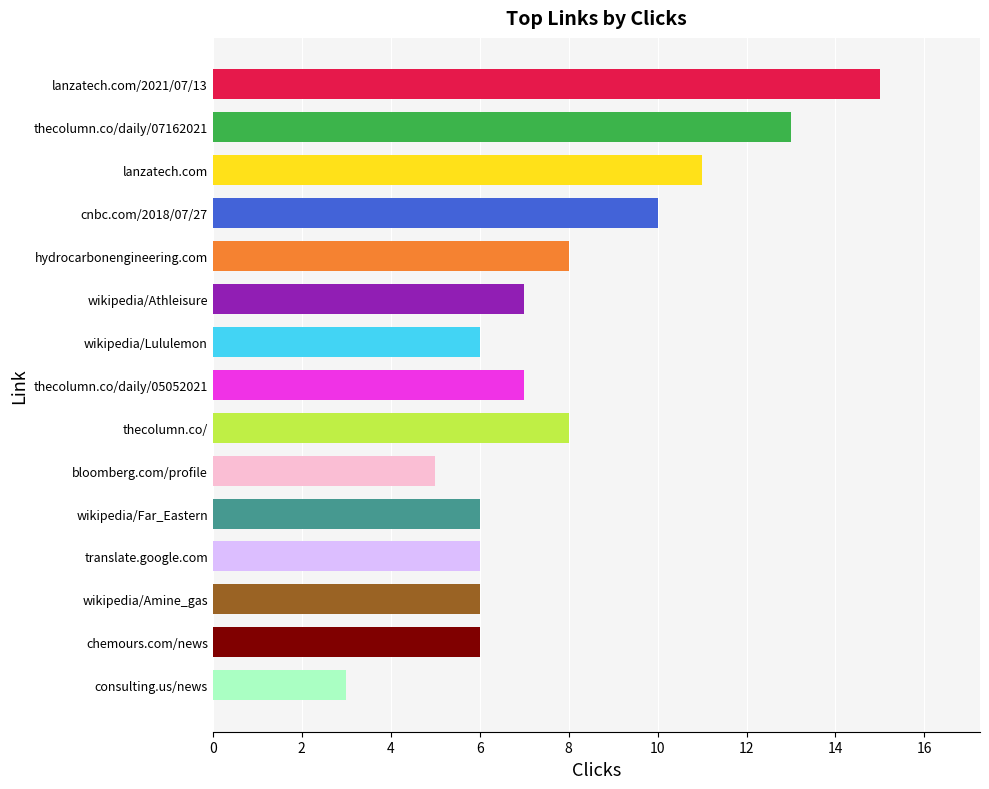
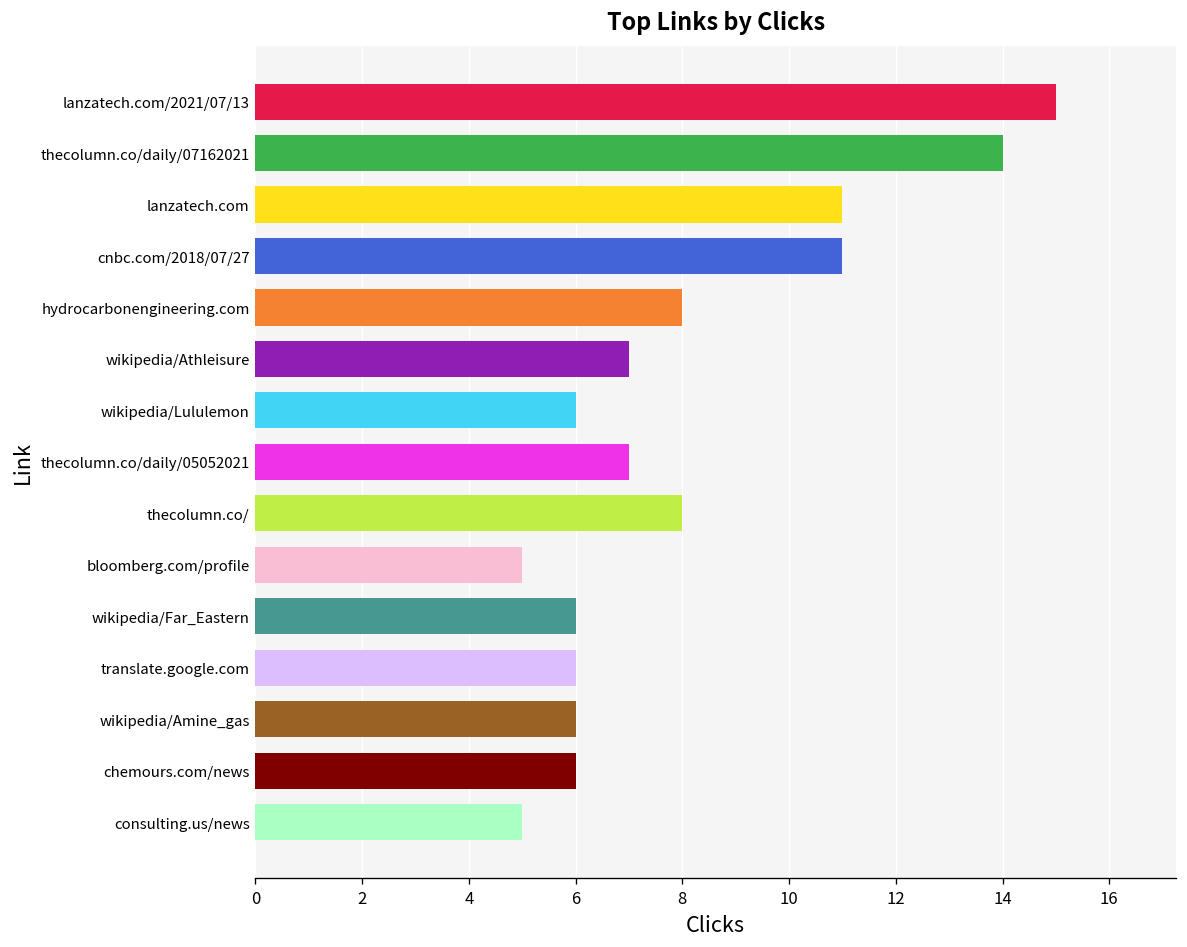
  {
    "lanzatech.com/2021/07/13": 15,
-   "thecolumn.co/daily/07162021": 13,
+   "thecolumn.co/daily/07162021": 14,
    "lanzatech.com": 11,
-   "cnbc.com/2018/07/27": 10,
+   "cnbc.com/2018/07/27": 11,
    "hydrocarbonengineering.com": 8,
    "wikipedia/Athleisure": 7,
    "wikipedia/Lululemon": 6,
    "thecolumn.co/daily/05052021": 7,
    "thecolumn.co/": 8,
    "bloomberg.com/profile": 5,
    "wikipedia/Far_Eastern": 6,
    "translate.google.com": 6,
    "wikipedia/Amine_gas": 6,
    "chemours.com/news": 6,
-   "consulting.us/news": 3
+   "consulting.us/news": 5
  }
